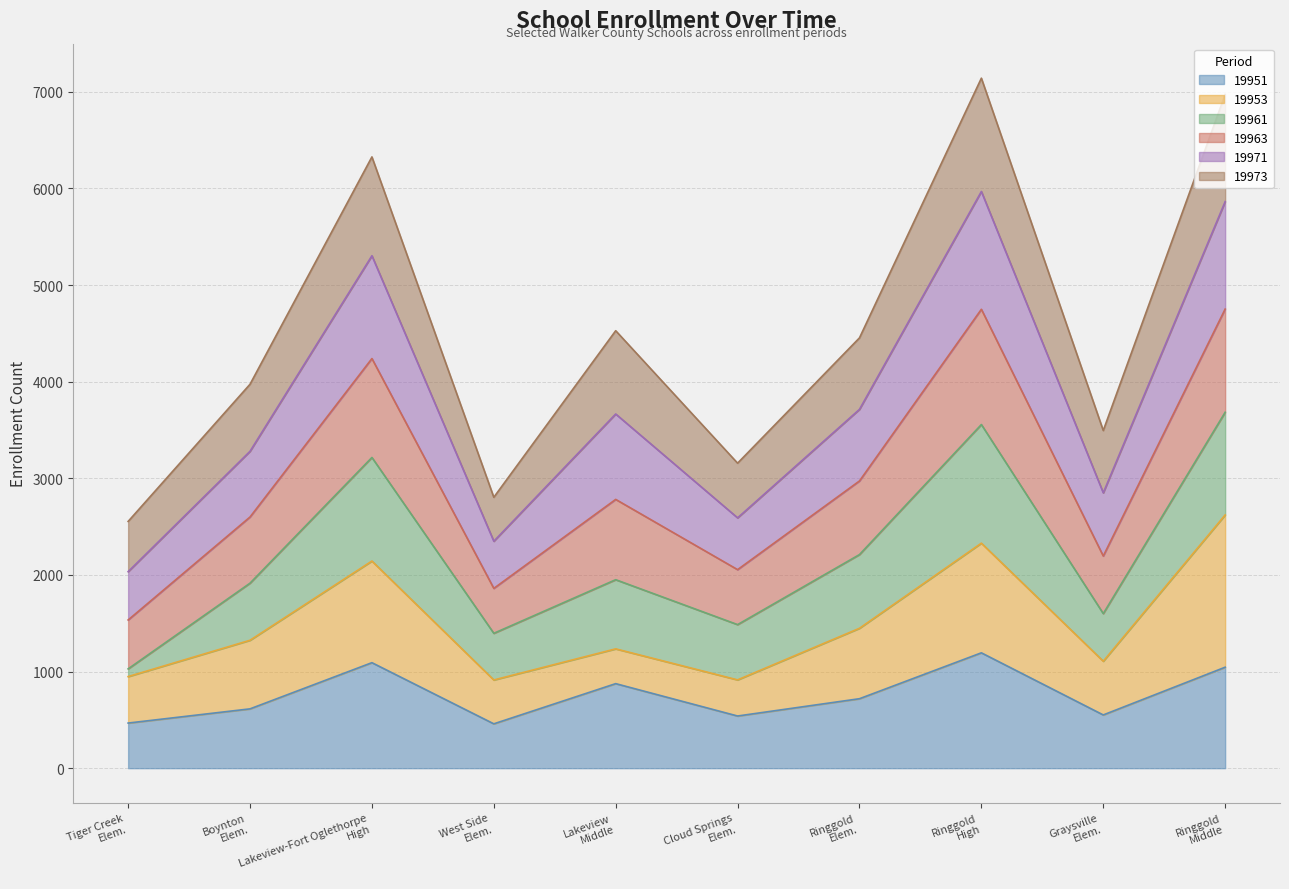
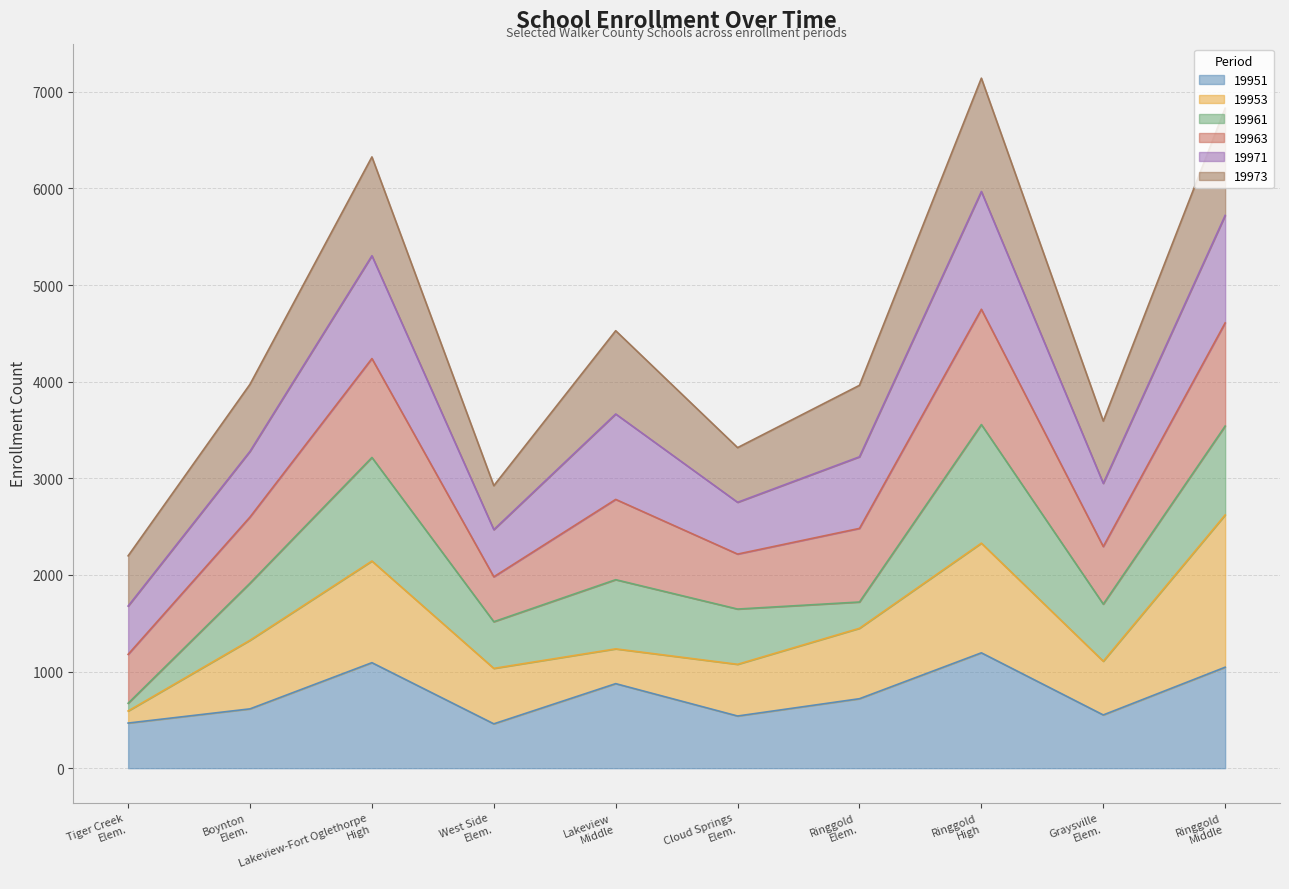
  {
    "19953": {
-     "Tiger Creek Elem.": 500,
+     "Tiger Creek Elem.": 100,
      "Boynton Elem.": 700,
      "Lakeview-Fort Oglethorpe High": 1100,
-     "West Side Elem.": 500,
+     "West Side Elem.": 600,
      "Lakeview Middle": 400,
-     "Cloud Springs Elem.": 400,
+     "Cloud Springs Elem.": 500,
      "Ringgold Elem.": 700,
      "Ringgold High": 1100,
      "Graysville Elem.": 600,
      "Ringgold Middle": 1600
    },
    "19961": {
      "Tiger Creek Elem.": 100,
      "Boynton Elem.": 600,
      "Lakeview-Fort Oglethorpe High": 1100,
      "West Side Elem.": 500,
      "Lakeview Middle": 700,
      "Cloud Springs Elem.": 600,
-     "Ringgold Elem.": 800,
+     "Ringgold Elem.": 300,
      "Ringgold High": 1200,
-     "Graysville Elem.": 500,
-     "Ringgold Middle": 1100
+     "Graysville Elem.": 600,
+     "Ringgold Middle": 900
    }
  }
